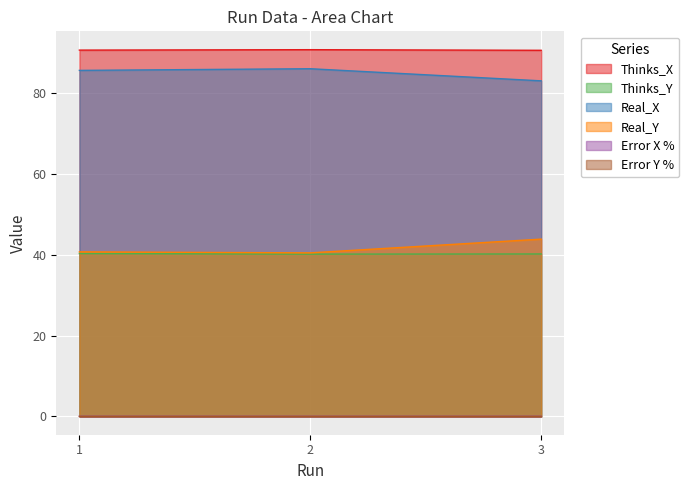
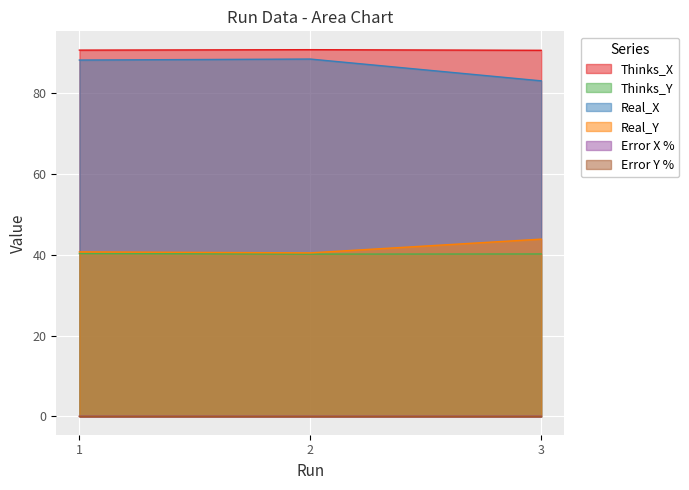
  {
    "Thinks_X": {
      "1": 91,
      "2": 91,
      "3": 91
    },
    "Thinks_Y": {
      "3": 40
    },
    "Real_X": {
-     "1": 86,
-     "2": 86,
+     "1": 88,
+     "2": 89,
      "3": 83
    },
    "Real_Y": {
      "3": 44
    },
    "Error Y %": {
      "1": 0,
      "2": 0,
      "3": 0
    }
  }
